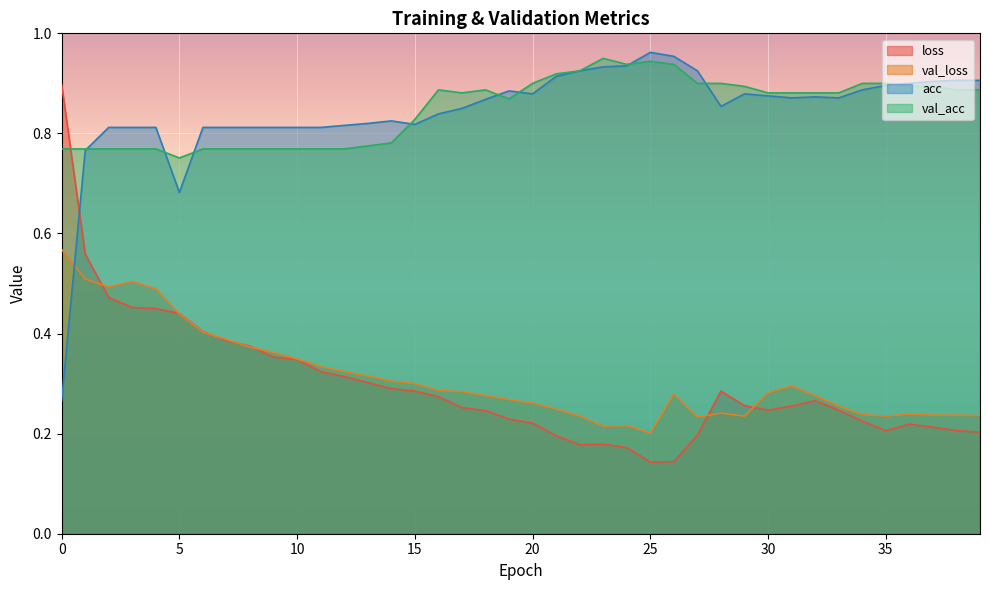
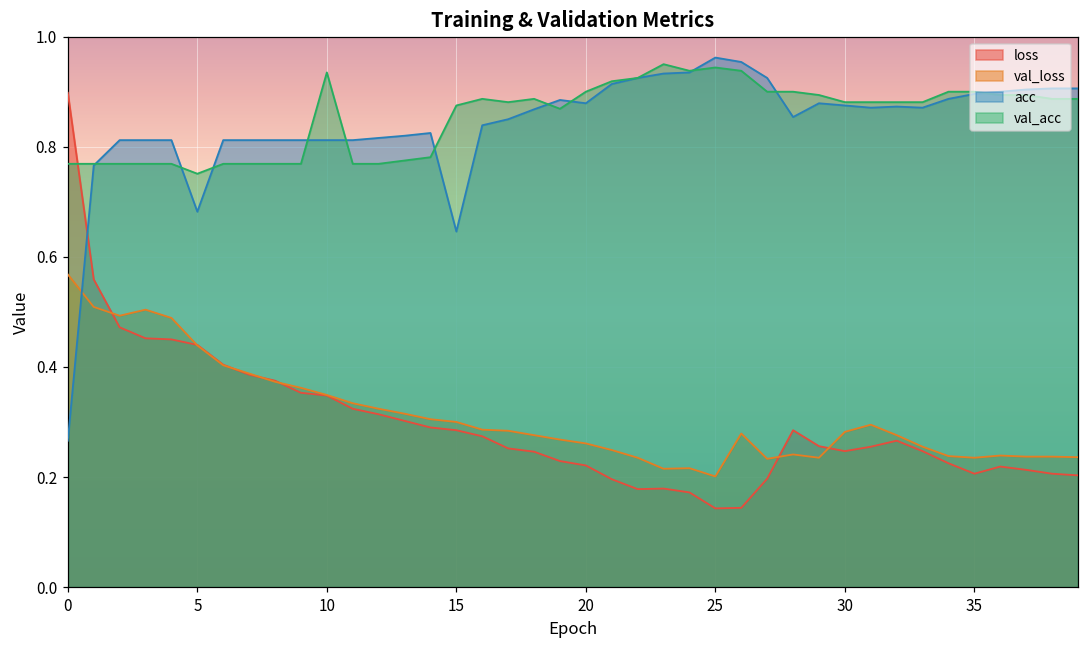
  {
    "acc": {
      "0": 0.27,
      "5": 0.68,
      "10": 0.81,
-     "15": 0.82,
+     "15": 0.65,
      "20": 0.88,
      "25": 0.96,
      "30": 0.88
    },
    "val_acc": {
      "0": 0.77,
      "5": 0.75,
-     "10": 0.77,
-     "15": 0.83,
+     "10": 0.94,
+     "15": 0.88,
      "20": 0.90,
      "25": 0.94,
      "30": 0.88
    }
  }
